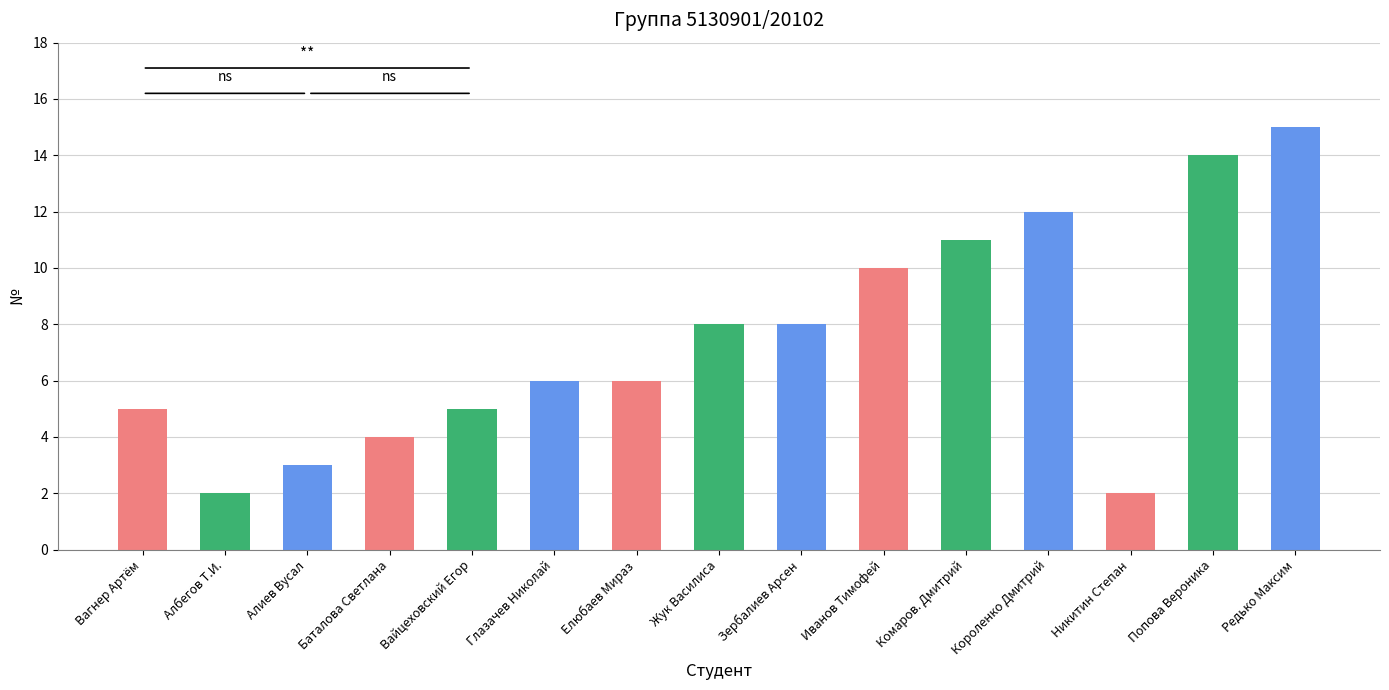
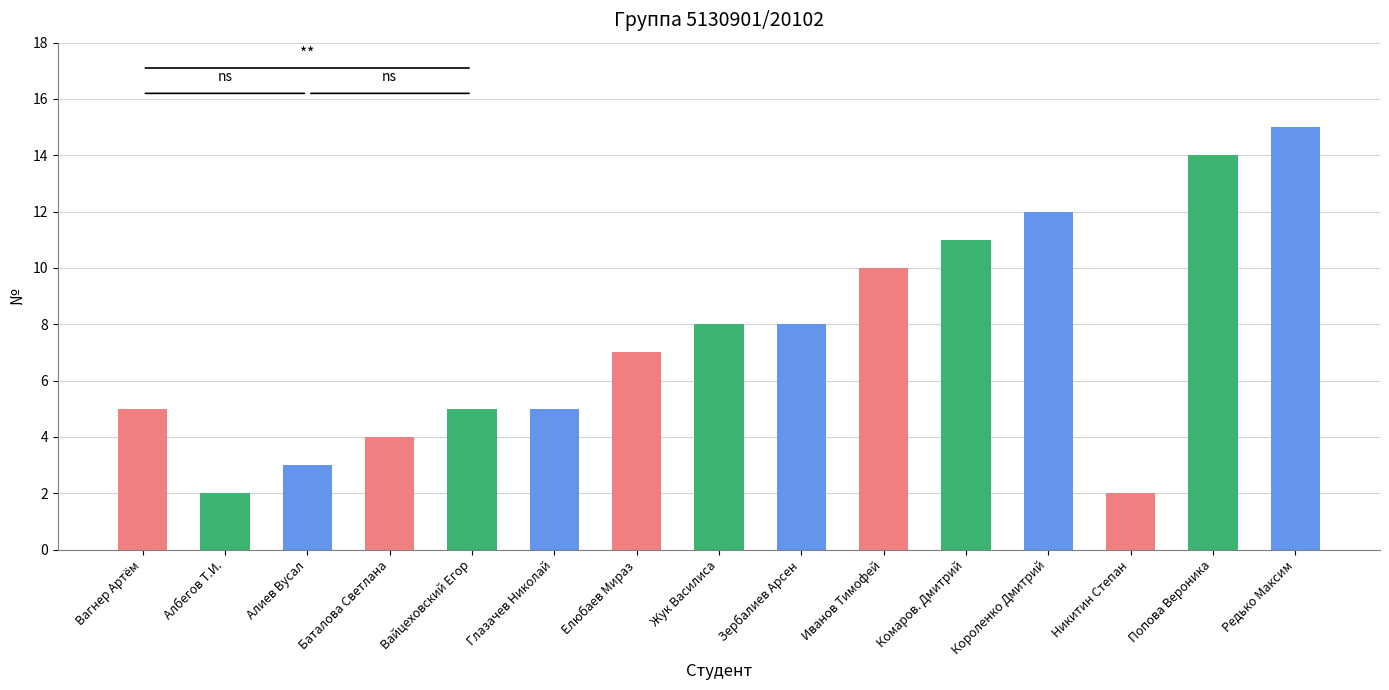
  {
    "Вагнер Артём": 5,
    "Албегов Т.И.": 2,
    "Алиев Вусал": 3,
    "Баталова Светлана": 4,
    "Вайцеховский Егор": 5,
-   "Глазачев Николай": 6,
-   "Елюбаев Мираз": 6,
+   "Глазачев Николай": 5,
+   "Елюбаев Мираз": 7,
    "Жук Василиса": 8,
    "Зербалиев Арсен": 8,
    "Иванов Тимофей": 10,
    "Комаров. Дмитрий": 11,
    "Короленко Дмитрий": 12,
    "Никитин Степан": 2,
    "Попова Вероника": 14,
    "Редько Максим": 15
  }
